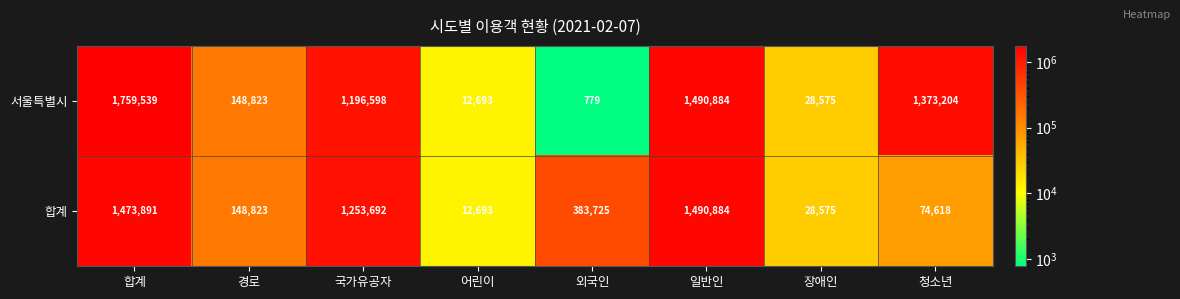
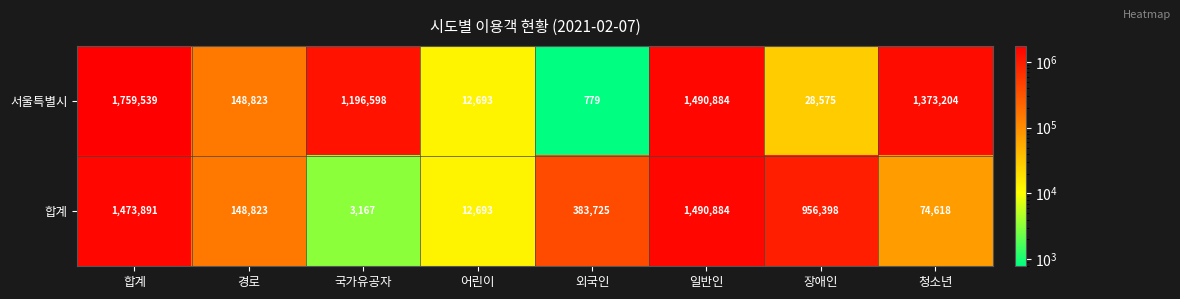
  {
    "서울특별시": {
      "합계": "1,759,539",
      "경로": "148,823",
      "국가유공자": "1,196,598",
      "어린이": "12,693",
      "외국인": "779",
      "일반인": "1,490,884",
      "장애인": "28,575",
      "청소년": "1,373,204"
    },
    "합계": {
      "합계": "1,473,891",
      "경로": "148,823",
-     "국가유공자": "1,253,692",
+     "국가유공자": "3,167",
      "어린이": "12,693",
      "외국인": "383,725",
      "일반인": "1,490,884",
-     "장애인": "28,575",
+     "장애인": "956,398",
      "청소년": "74,618"
    }
  }
